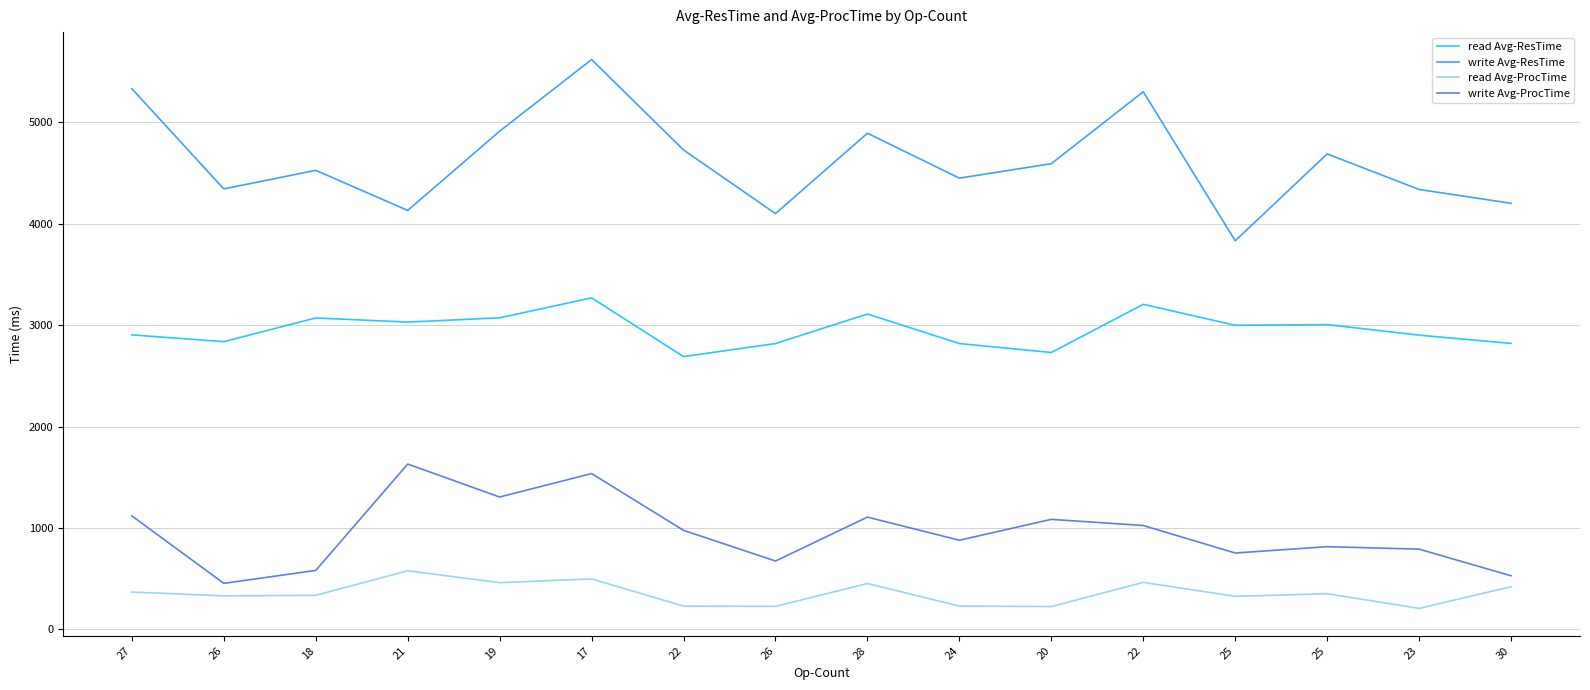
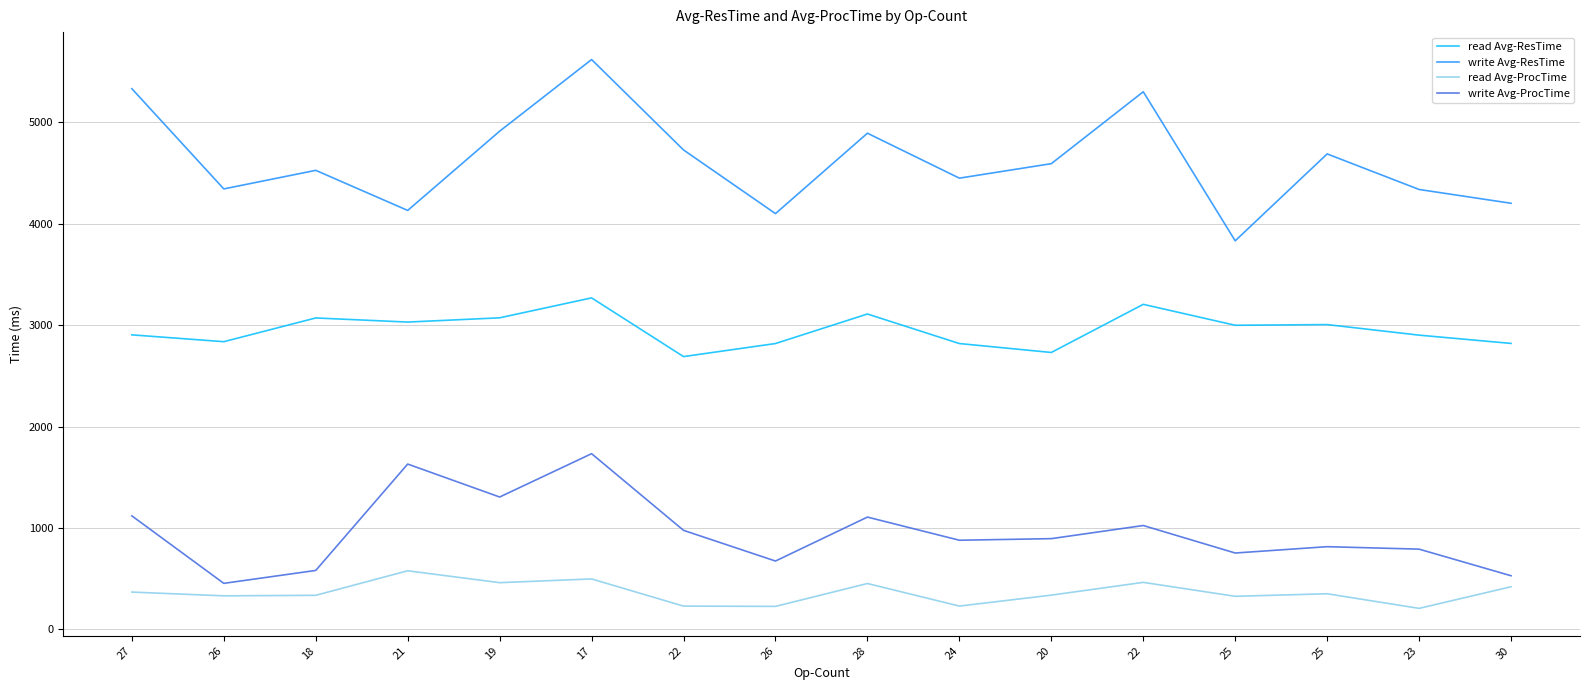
  {
    "read Avg-ProcTime": {
      "27": 370,
      "18": 340,
      "21": 580,
      "19": 460,
      "17": 500,
      "28": 450,
      "24": 230,
-     "20": 220,
+     "20": 340,
      "23": 210,
      "30": 420
    },
    "write Avg-ProcTime": {
      "27": 1120,
      "18": 580,
      "21": 1630,
      "19": 1300,
-     "17": 1540,
+     "17": 1730,
      "28": 1110,
      "24": 880,
-     "20": 1080,
+     "20": 890,
      "23": 790,
      "30": 530
    }
  }
